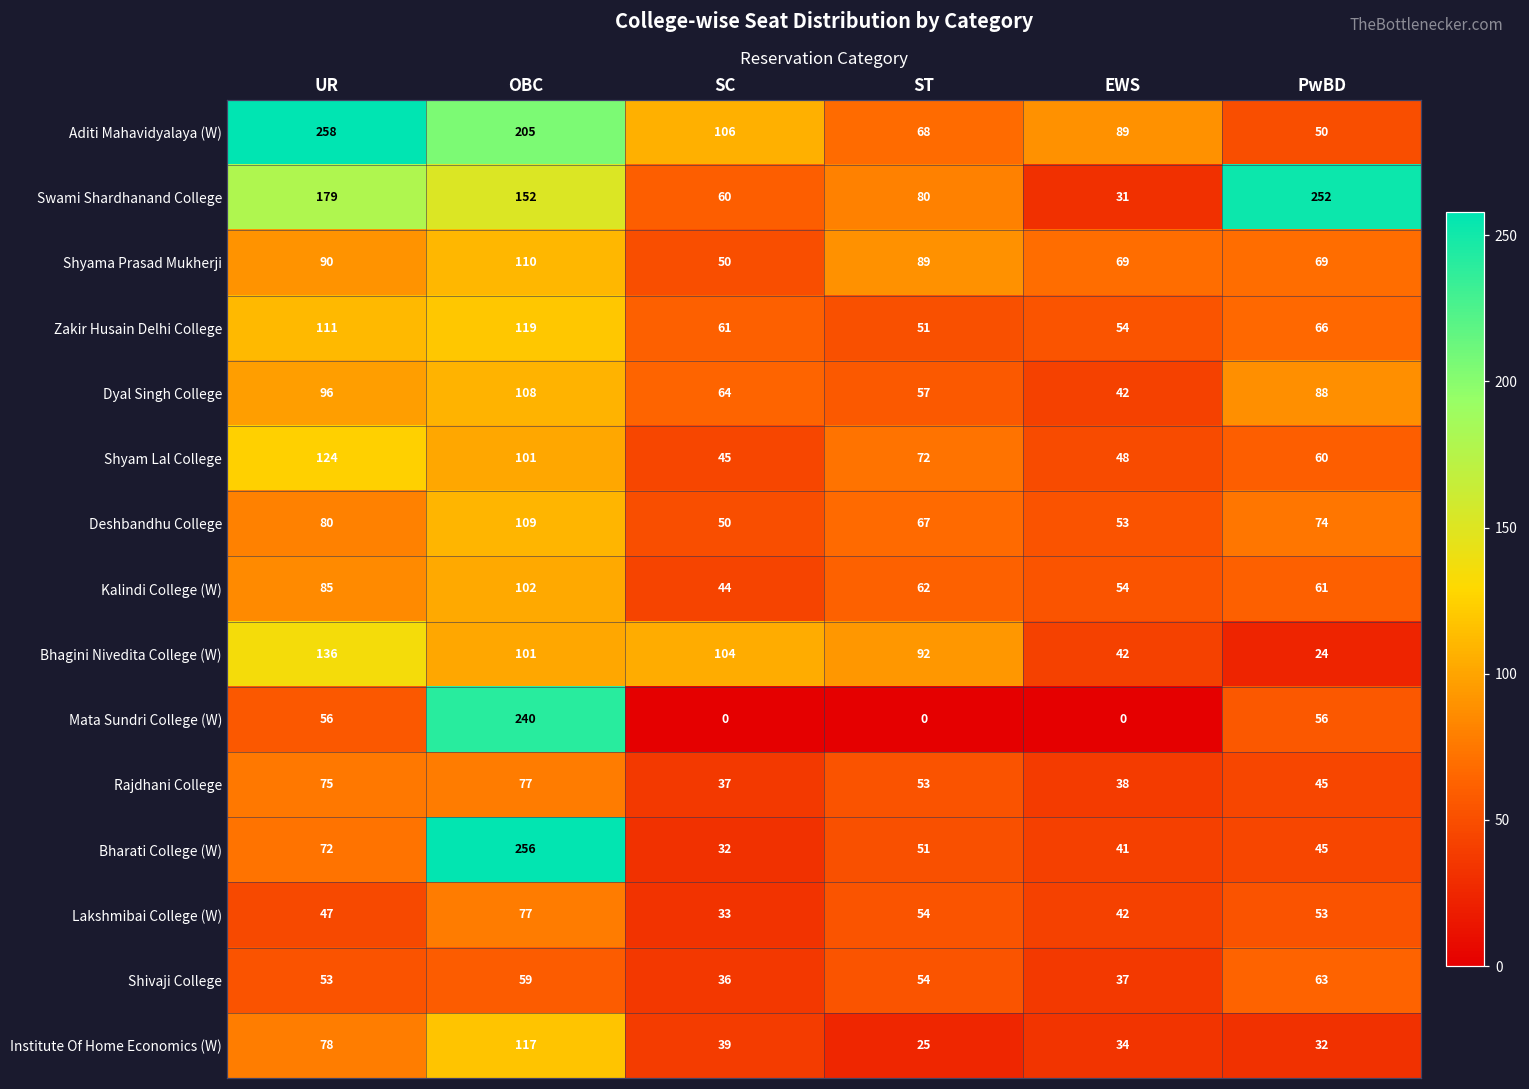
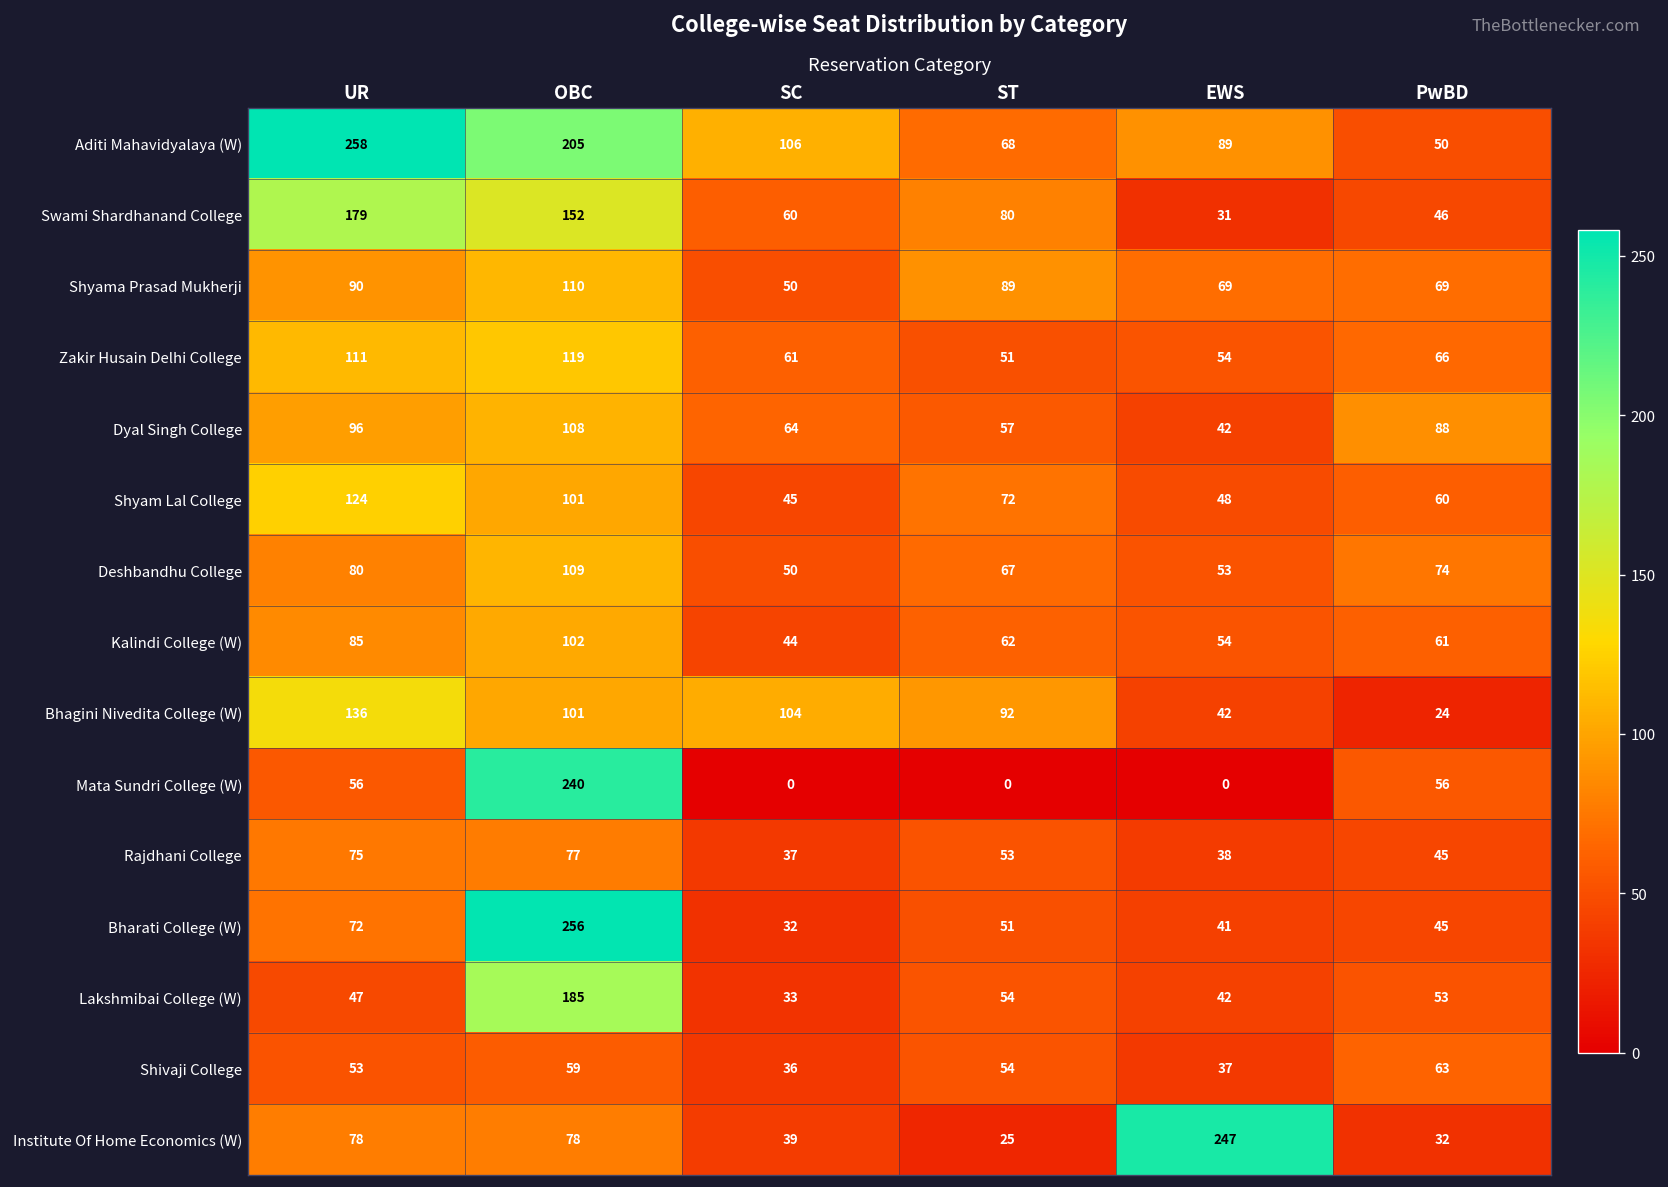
  {
    "Aditi Mahavidyalaya (W)": {
      "UR": 258,
      "OBC": 205,
      "SC": 106,
      "ST": 68,
      "EWS": 89,
      "PwBD": 50
    },
    "Swami Shardhanand College": {
      "UR": 179,
      "OBC": 152,
      "SC": 60,
      "ST": 80,
      "EWS": 31,
-     "PwBD": 252
+     "PwBD": 46
    },
    "Shyama Prasad Mukherji": {
      "UR": 90,
      "OBC": 110,
      "SC": 50,
      "ST": 89,
      "EWS": 69,
      "PwBD": 69
    },
    "Zakir Husain Delhi College": {
      "UR": 111,
      "OBC": 119,
      "SC": 61,
      "ST": 51,
      "EWS": 54,
      "PwBD": 66
    },
    "Dyal Singh College": {
      "UR": 96,
      "OBC": 108,
      "SC": 64,
      "ST": 57,
      "EWS": 42,
      "PwBD": 88
    },
    "Shyam Lal College": {
      "UR": 124,
      "OBC": 101,
      "SC": 45,
      "ST": 72,
      "EWS": 48,
      "PwBD": 60
    },
    "Deshbandhu College": {
      "UR": 80,
      "OBC": 109,
      "SC": 50,
      "ST": 67,
      "EWS": 53,
      "PwBD": 74
    },
    "Kalindi College (W)": {
      "UR": 85,
      "OBC": 102,
      "SC": 44,
      "ST": 62,
      "EWS": 54,
      "PwBD": 61
    },
    "Bhagini Nivedita College (W)": {
      "UR": 136,
      "OBC": 101,
      "SC": 104,
      "ST": 92,
      "EWS": 42,
      "PwBD": 24
    },
    "Mata Sundri College (W)": {
      "UR": 56,
      "OBC": 240,
      "SC": 0,
      "ST": 0,
      "EWS": 0,
      "PwBD": 56
    },
    "Rajdhani College": {
      "UR": 75,
      "OBC": 77,
      "SC": 37,
      "ST": 53,
      "EWS": 38,
      "PwBD": 45
    },
    "Bharati College (W)": {
      "UR": 72,
      "OBC": 256,
      "SC": 32,
      "ST": 51,
      "EWS": 41,
      "PwBD": 45
    },
    "Lakshmibai College (W)": {
      "UR": 47,
-     "OBC": 77,
+     "OBC": 185,
      "SC": 33,
      "ST": 54,
      "EWS": 42,
      "PwBD": 53
    },
    "Shivaji College": {
      "UR": 53,
      "OBC": 59,
      "SC": 36,
      "ST": 54,
      "EWS": 37,
      "PwBD": 63
    },
    "Institute Of Home Economics (W)": {
      "UR": 78,
-     "OBC": 117,
+     "OBC": 78,
      "SC": 39,
      "ST": 25,
-     "EWS": 34,
+     "EWS": 247,
      "PwBD": 32
    }
  }
